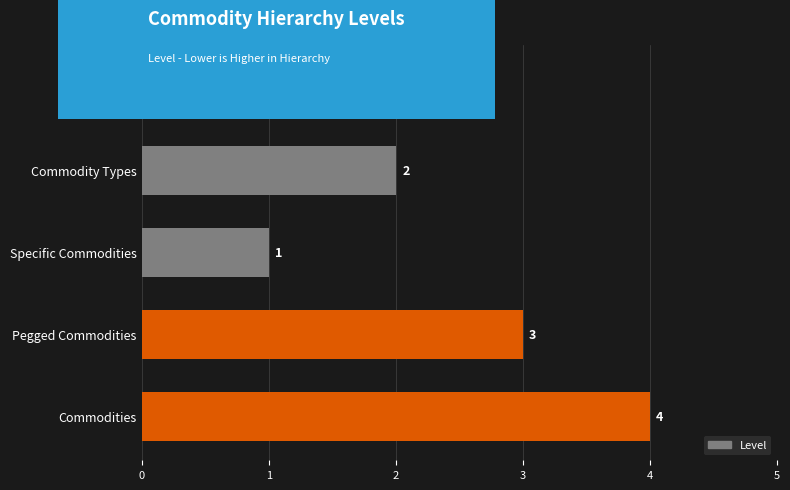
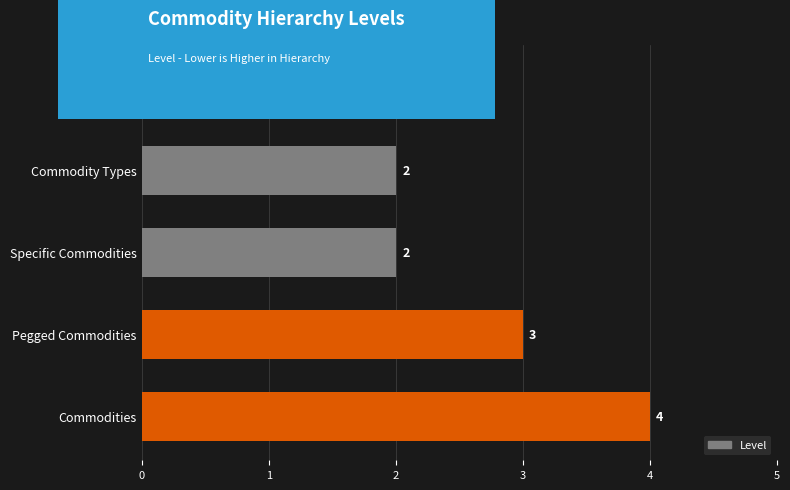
  {
    "Commodity Types": 2,
-   "Specific Commodities": 1,
+   "Specific Commodities": 2,
    "Pegged Commodities": 3,
    "Commodities": 4
  }
